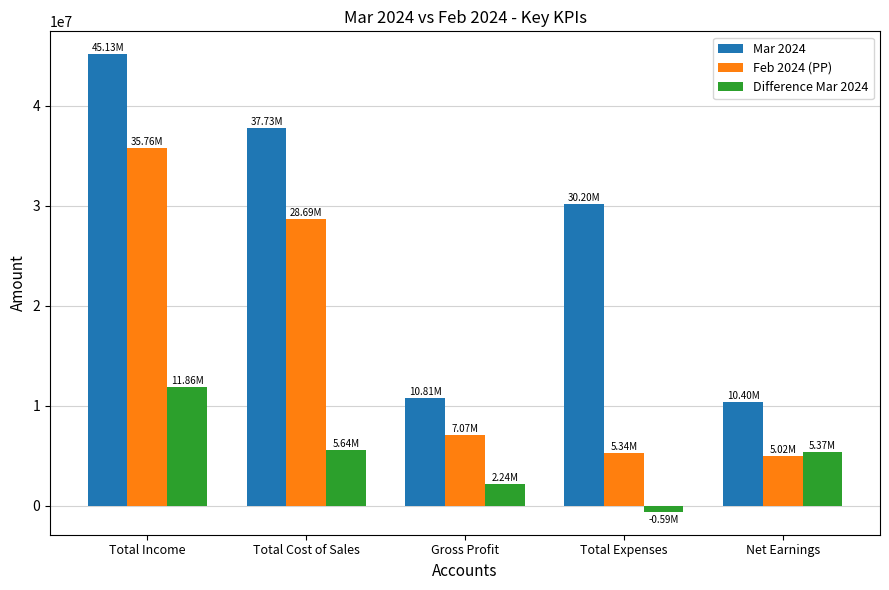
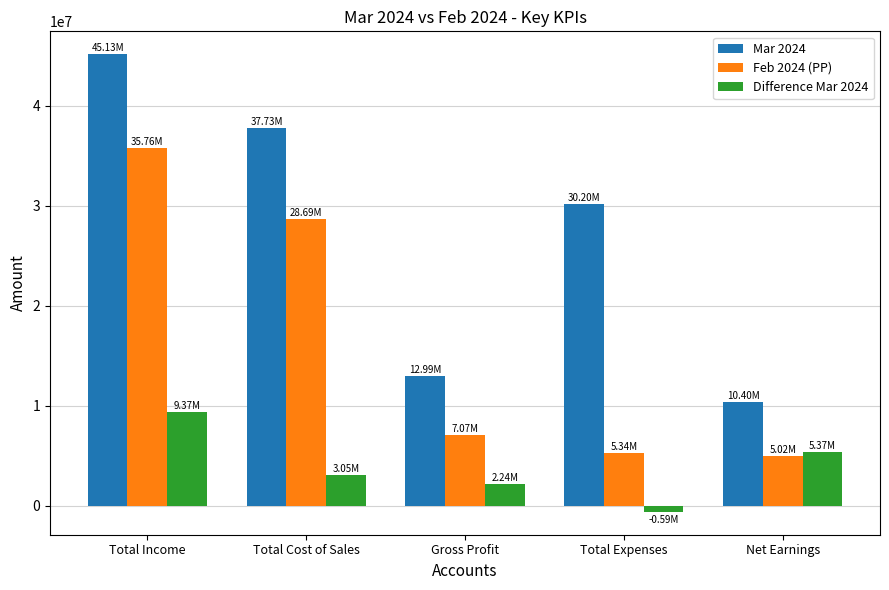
  {
    "Mar 2024": {
      "Total Income": "45.13M",
      "Total Cost of Sales": "37.73M",
-     "Gross Profit": "10.81M",
+     "Gross Profit": "12.99M",
      "Total Expenses": "30.20M",
      "Net Earnings": "10.40M"
    },
    "Feb 2024 (PP)": {
      "Total Income": "35.76M",
      "Total Cost of Sales": "28.69M",
      "Gross Profit": "7.07M",
      "Total Expenses": "5.34M",
      "Net Earnings": "5.02M"
    },
    "Difference Mar 2024": {
-     "Total Income": "11.86M",
-     "Total Cost of Sales": "5.64M",
+     "Total Income": "9.37M",
+     "Total Cost of Sales": "3.05M",
      "Gross Profit": "2.24M",
      "Total Expenses": "-0.59M",
      "Net Earnings": "5.37M"
    }
  }
